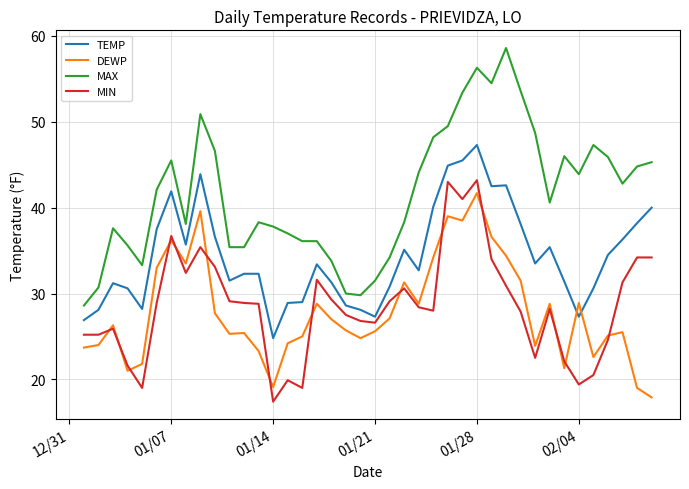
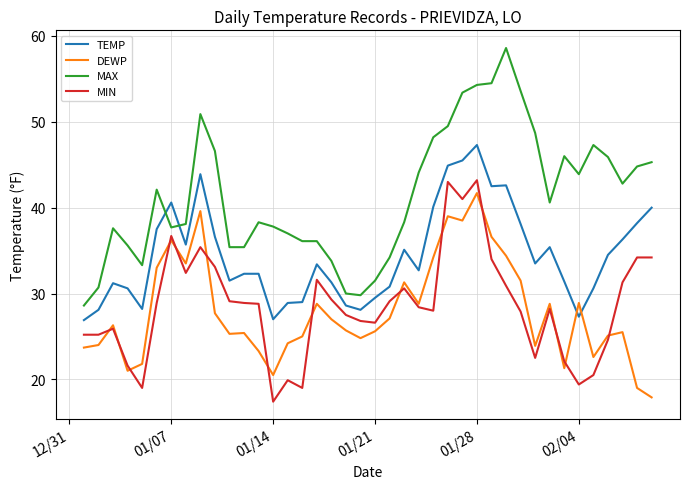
  {
    "TEMP": {
-     "01/07": 42,
-     "01/14": 25,
-     "01/21": 27,
+     "01/07": 41,
+     "01/14": 27,
+     "01/21": 30,
      "01/28": 47,
      "02/04": 27
    },
    "DEWP": {
      "01/07": 36,
-     "01/14": 19,
+     "01/14": 21,
      "01/21": 26,
      "01/28": 42,
      "02/04": 29
    },
    "MAX": {
-     "01/07": 46,
+     "01/07": 38,
      "01/14": 38,
      "01/21": 32,
-     "01/28": 56,
+     "01/28": 54,
      "02/04": 44
    },
    "MIN": {
      "01/07": 37,
      "01/14": 17,
      "01/21": 27,
      "01/28": 43,
      "02/04": 19
    }
  }
